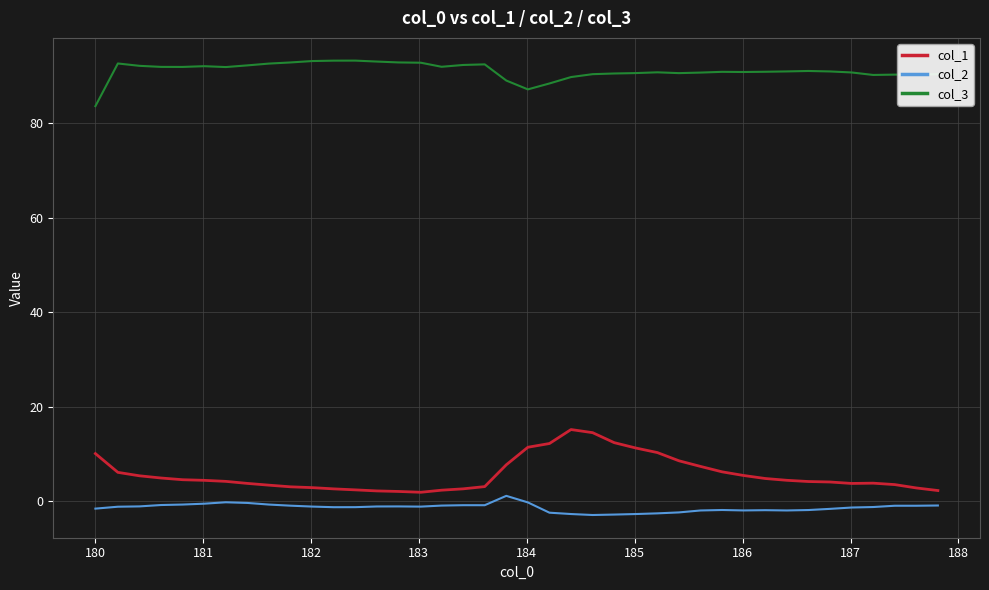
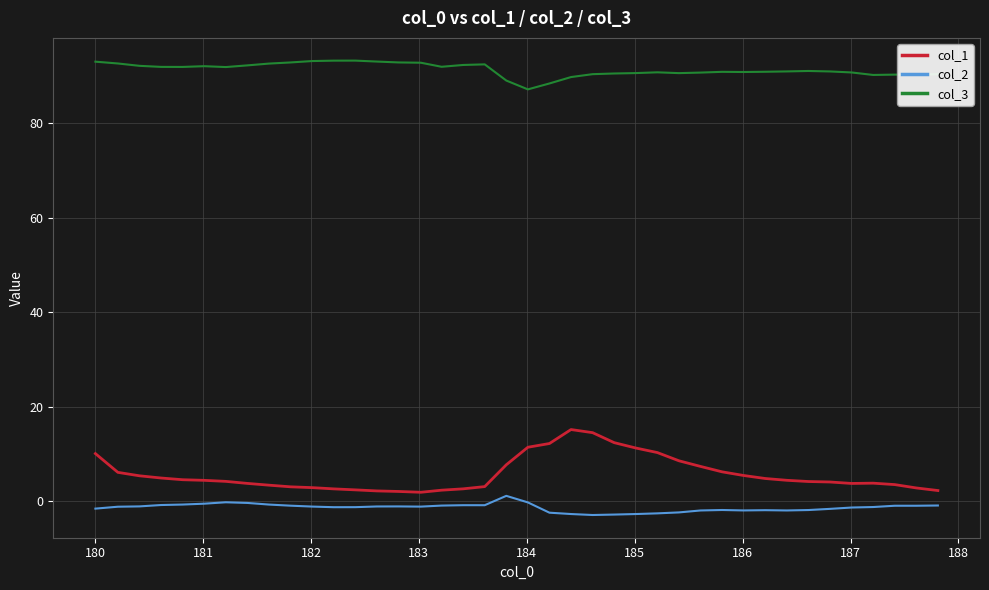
  {
    "col_1": {
      "180": 10
    },
    "col_2": {
      "180": -2
    },
    "col_3": {
-     "180": 84
+     "180": 93
    }
  }
